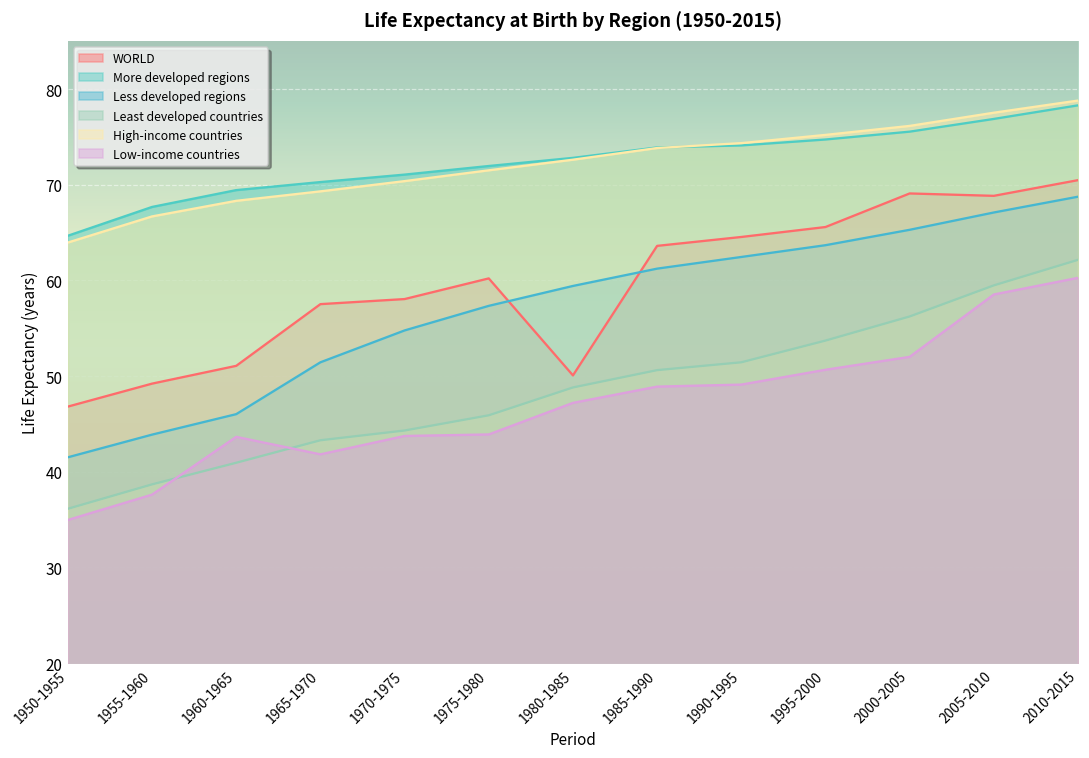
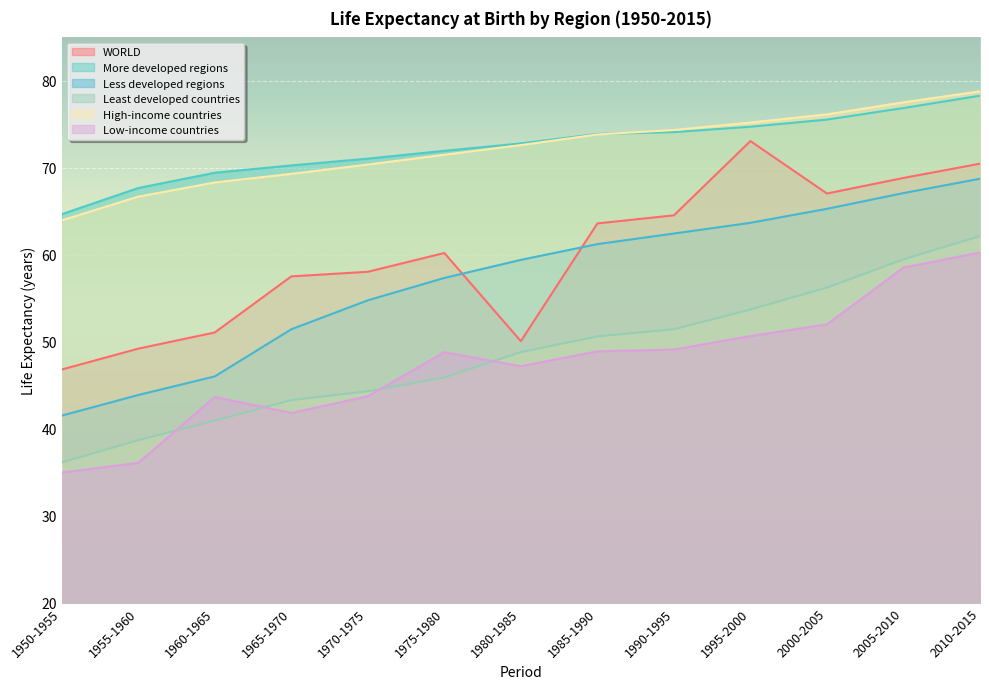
  {
    "WORLD": {
      "1950-1955": 47,
      "1955-1960": 49,
      "1960-1965": 51,
      "1965-1970": 58,
      "1970-1975": 58,
      "1975-1980": 60,
      "1980-1985": 50,
      "1985-1990": 64,
      "1990-1995": 65,
-     "1995-2000": 66,
-     "2000-2005": 69,
+     "1995-2000": 73,
+     "2000-2005": 67,
      "2005-2010": 69,
      "2010-2015": 70
    },
    "High-income countries": {
      "1950-1955": 64,
      "1955-1960": 67,
      "1960-1965": 68,
      "1965-1970": 69,
      "1970-1975": 70,
      "1975-1980": 72,
      "1995-2000": 75,
      "2000-2005": 76,
      "2005-2010": 78,
      "2010-2015": 79
    },
    "Low-income countries": {
      "1950-1955": 35,
-     "1955-1960": 38,
+     "1955-1960": 36,
      "1960-1965": 44,
      "1965-1970": 42,
      "1970-1975": 44,
-     "1975-1980": 44,
+     "1975-1980": 49,
      "1980-1985": 47,
      "1985-1990": 49,
      "1990-1995": 49,
      "1995-2000": 51,
      "2000-2005": 52,
      "2005-2010": 59,
      "2010-2015": 60
    }
  }
